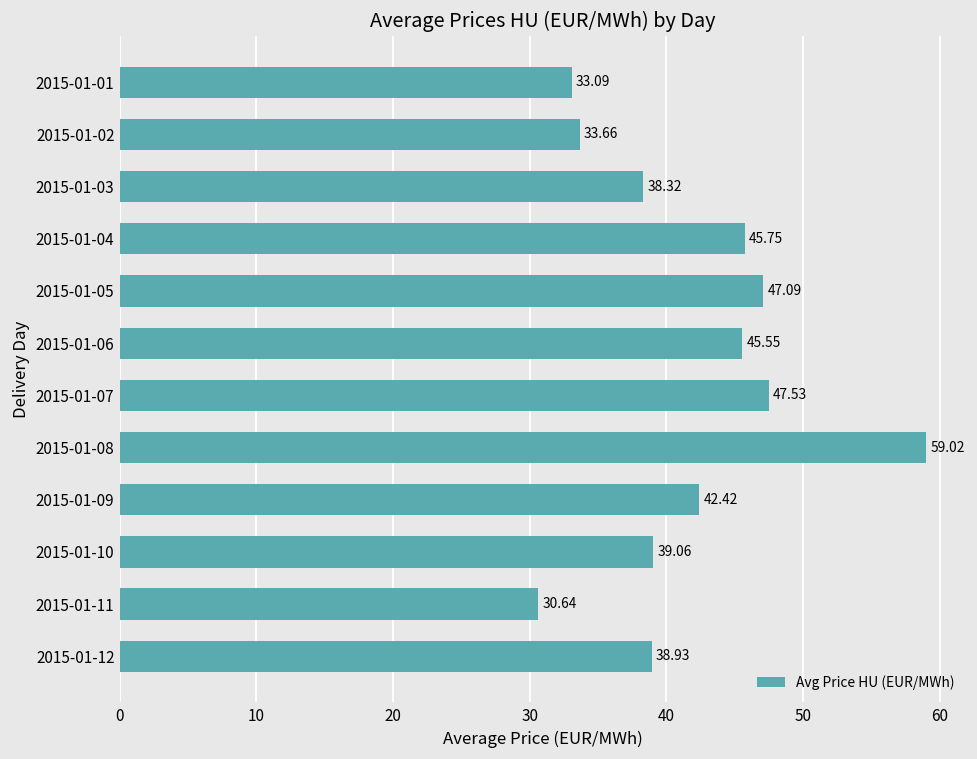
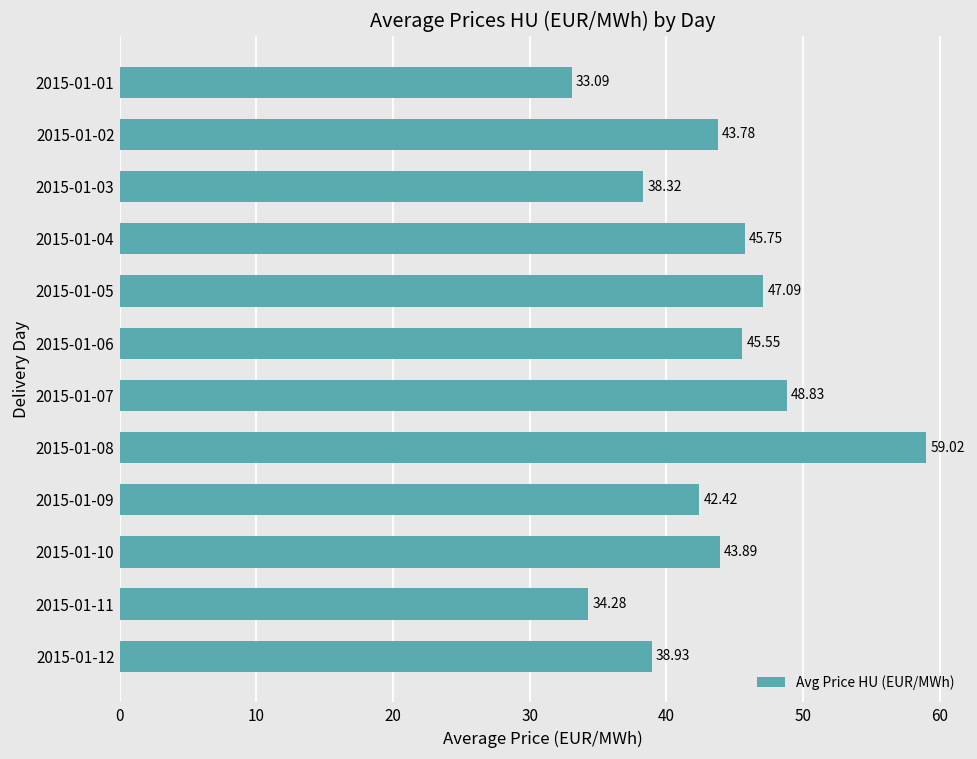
  {
    "2015-01-01": 33.09,
-   "2015-01-02": 33.66,
+   "2015-01-02": 43.78,
    "2015-01-03": 38.32,
    "2015-01-04": 45.75,
    "2015-01-05": 47.09,
    "2015-01-06": 45.55,
-   "2015-01-07": 47.53,
+   "2015-01-07": 48.83,
    "2015-01-08": 59.02,
    "2015-01-09": 42.42,
-   "2015-01-10": 39.06,
-   "2015-01-11": 30.64,
+   "2015-01-10": 43.89,
+   "2015-01-11": 34.28,
    "2015-01-12": 38.93
  }
